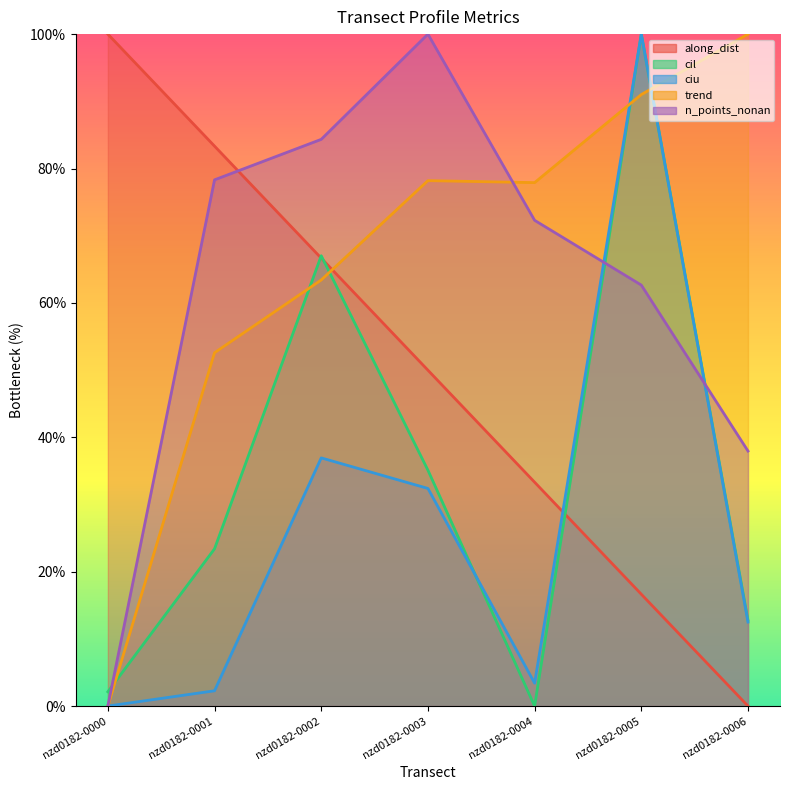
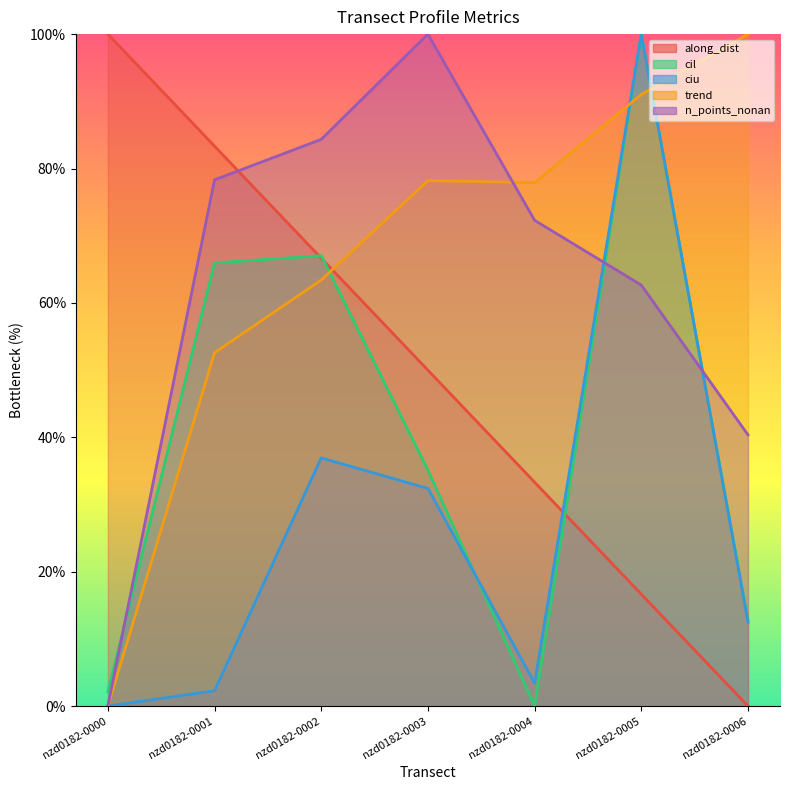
  {
    "cil": {
      "nzd0182-0000": "2%",
-     "nzd0182-0001": "23%",
+     "nzd0182-0001": "66%",
      "nzd0182-0003": "35%",
      "nzd0182-0004": "0%"
    },
    "ciu": {
      "nzd0182-0001": "2%",
      "nzd0182-0002": "37%",
      "nzd0182-0003": "32%",
      "nzd0182-0004": "3%"
    },
    "n_points_nonan": {
      "nzd0182-0001": "78%",
      "nzd0182-0002": "84%",
      "nzd0182-0003": "100%",
      "nzd0182-0004": "72%",
      "nzd0182-0005": "63%",
-     "nzd0182-0006": "38%"
+     "nzd0182-0006": "40%"
    }
  }
